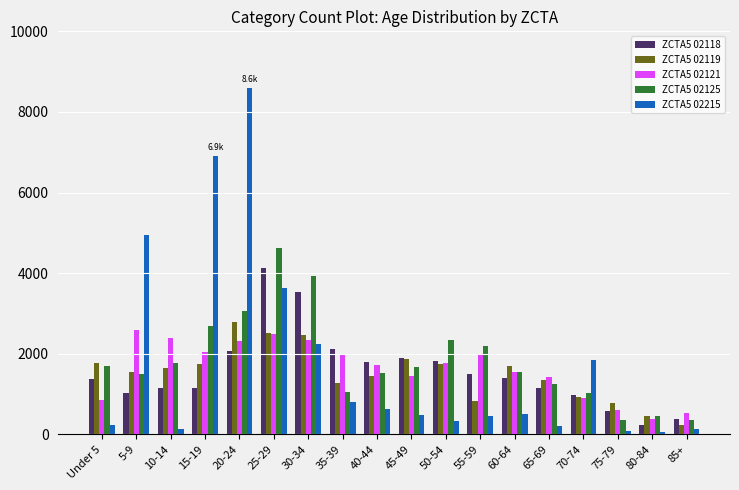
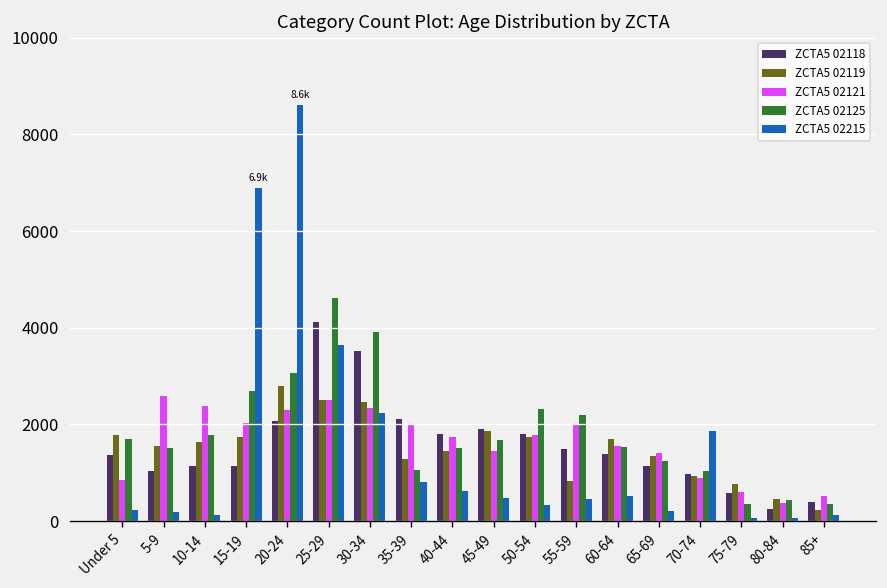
  {
    "ZCTA5 02118": {
      "Under 5": 1400,
      "5-9": 1000,
      "10-14": 1100,
      "15-19": 1200,
      "20-24": 2100,
      "25-29": 4100,
      "30-34": 3500,
      "35-39": 2100,
      "40-44": 1800,
      "45-49": 1900,
      "50-54": 1800,
      "55-59": 1500,
      "60-64": 1400,
      "65-69": 1100,
      "70-74": 1000,
      "75-79": 600,
      "80-84": 200,
      "85+": 400
    },
    "ZCTA5 02119": {
      "Under 5": 1800,
      "5-9": 1600,
      "10-14": 1600,
      "15-19": 1700,
      "20-24": 2800,
      "25-29": 2500,
      "30-34": 2500,
      "35-39": 1300,
      "40-44": 1400,
      "45-49": 1900,
      "50-54": 1700,
      "55-59": 800,
      "60-64": 1700,
      "65-69": 1300,
      "70-74": 900,
      "75-79": 800,
      "80-84": 500,
      "85+": 200
    },
    "ZCTA5 02121": {
      "Under 5": 800,
      "5-9": 2600,
      "10-14": 2400,
      "15-19": 2000,
      "20-24": 2300,
      "25-29": 2500,
      "30-34": 2300,
      "35-39": 2000,
      "40-44": 1700,
      "45-49": 1500,
      "50-54": 1800,
      "55-59": 2000,
      "60-64": 1600,
      "65-69": 1400,
      "70-74": 900,
      "75-79": 600,
      "80-84": 400,
      "85+": 500
    },
    "ZCTA5 02125": {
      "Under 5": 1700,
      "5-9": 1500,
      "10-14": 1800,
      "15-19": 2700,
      "20-24": 3100,
      "25-29": 4600,
      "30-34": 3900,
      "35-39": 1100,
      "40-44": 1500,
      "45-49": 1700,
      "50-54": 2300,
      "55-59": 2200,
      "60-64": 1500,
      "65-69": 1300,
      "70-74": 1000,
      "75-79": 400,
      "80-84": 400,
      "85+": 400
    },
    "ZCTA5 02215": {
      "Under 5": 200,
-     "5-9": 5000,
+     "5-9": 200,
      "10-14": 100,
      "25-29": 3600,
      "30-34": 2200,
      "35-39": 800,
      "40-44": 600,
      "45-49": 500,
      "50-54": 300,
      "55-59": 500,
      "60-64": 500,
      "65-69": 200,
      "70-74": 1900,
      "75-79": 100,
      "85+": 100
    }
  }
